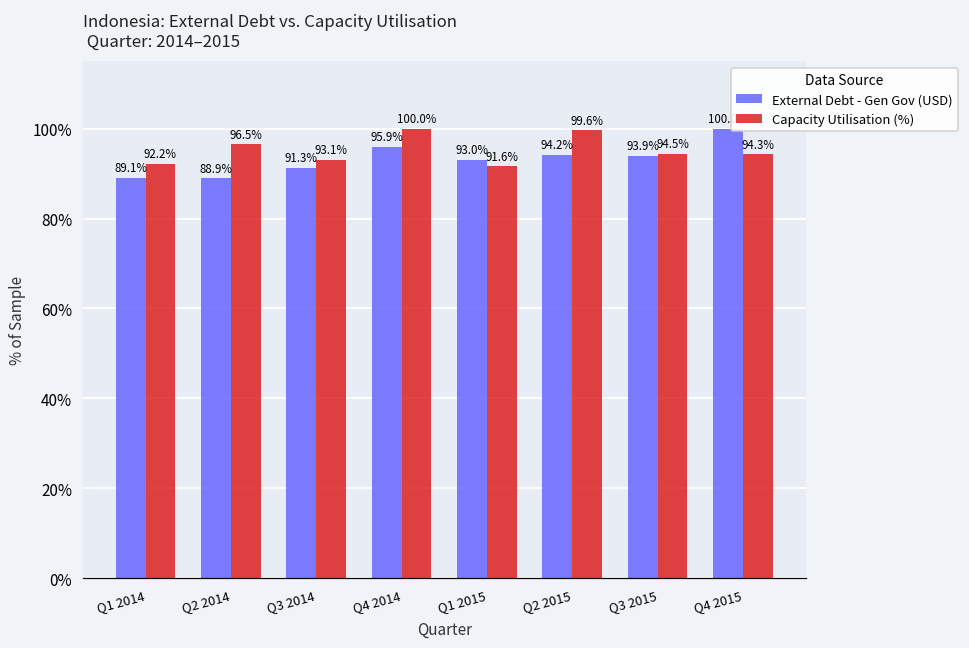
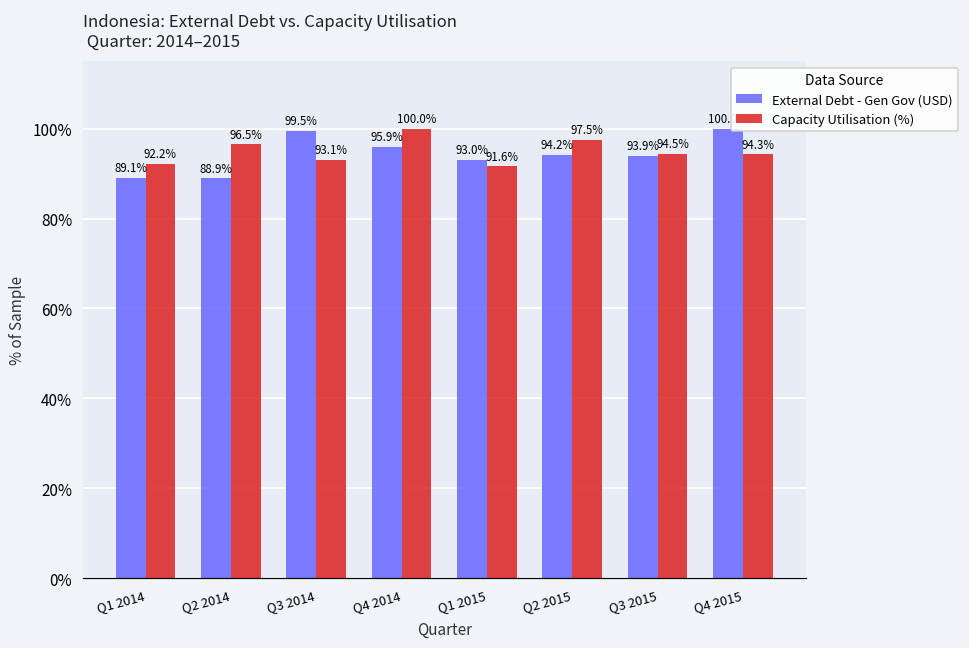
  {
    "External Debt - Gen Gov (USD)": {
      "Q1 2014": "89.1%",
      "Q2 2014": "88.9%",
-     "Q3 2014": "91.3%",
+     "Q3 2014": "99.5%",
      "Q4 2014": "95.9%",
      "Q1 2015": "93.0%",
      "Q2 2015": "94.2%",
      "Q3 2015": "93.9%"
    },
    "Capacity Utilisation (%)": {
      "Q1 2014": "92.2%",
      "Q2 2014": "96.5%",
      "Q3 2014": "93.1%",
      "Q4 2014": "100.0%",
      "Q1 2015": "91.6%",
-     "Q2 2015": "99.6%",
+     "Q2 2015": "97.5%",
      "Q3 2015": "94.5%",
      "Q4 2015": "94.3%"
    }
  }
